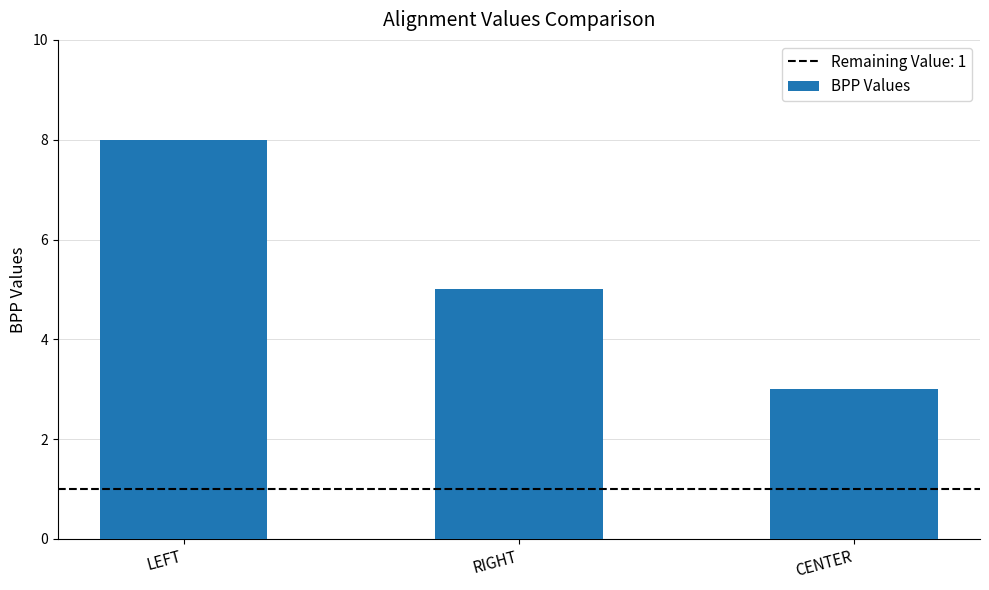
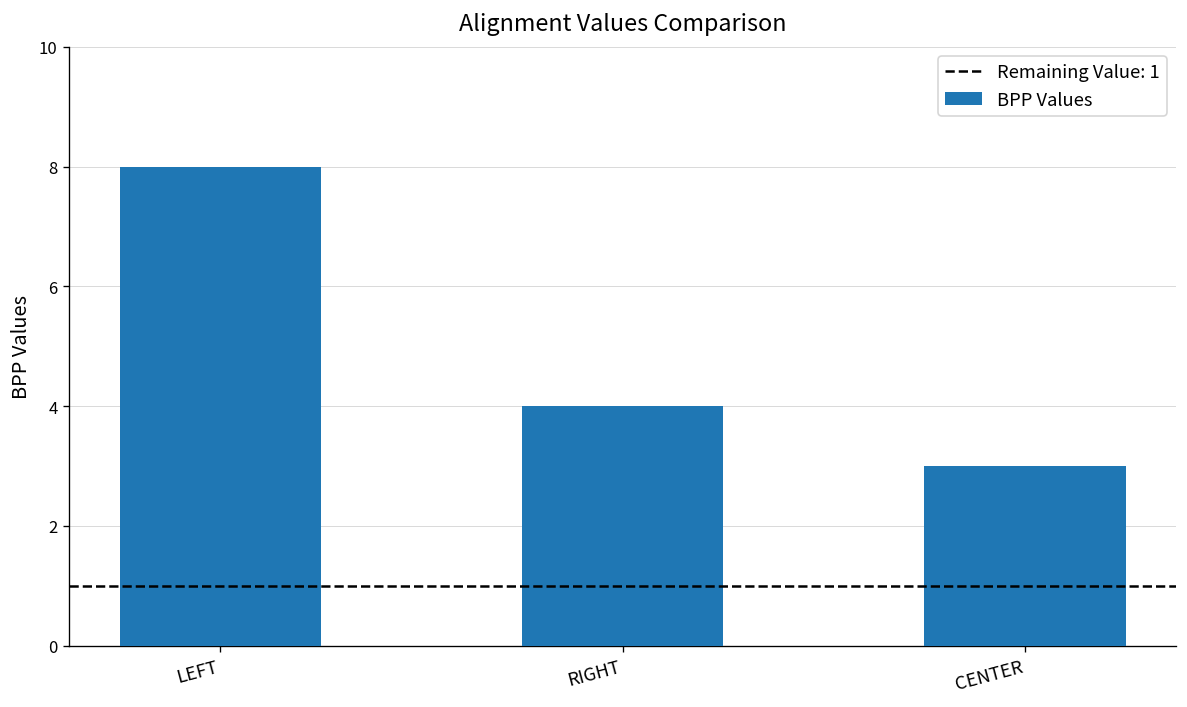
  {
    "LEFT": 8,
-   "RIGHT": 5,
+   "RIGHT": 4,
    "CENTER": 3
  }
